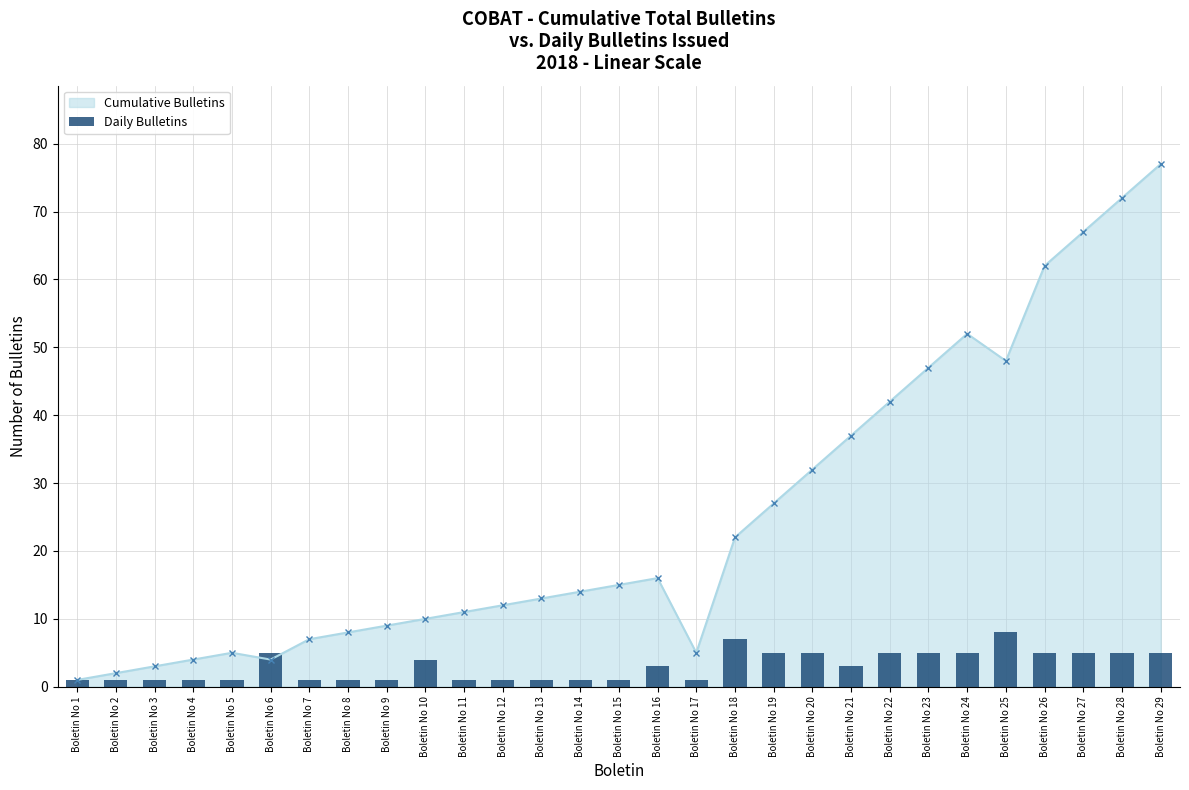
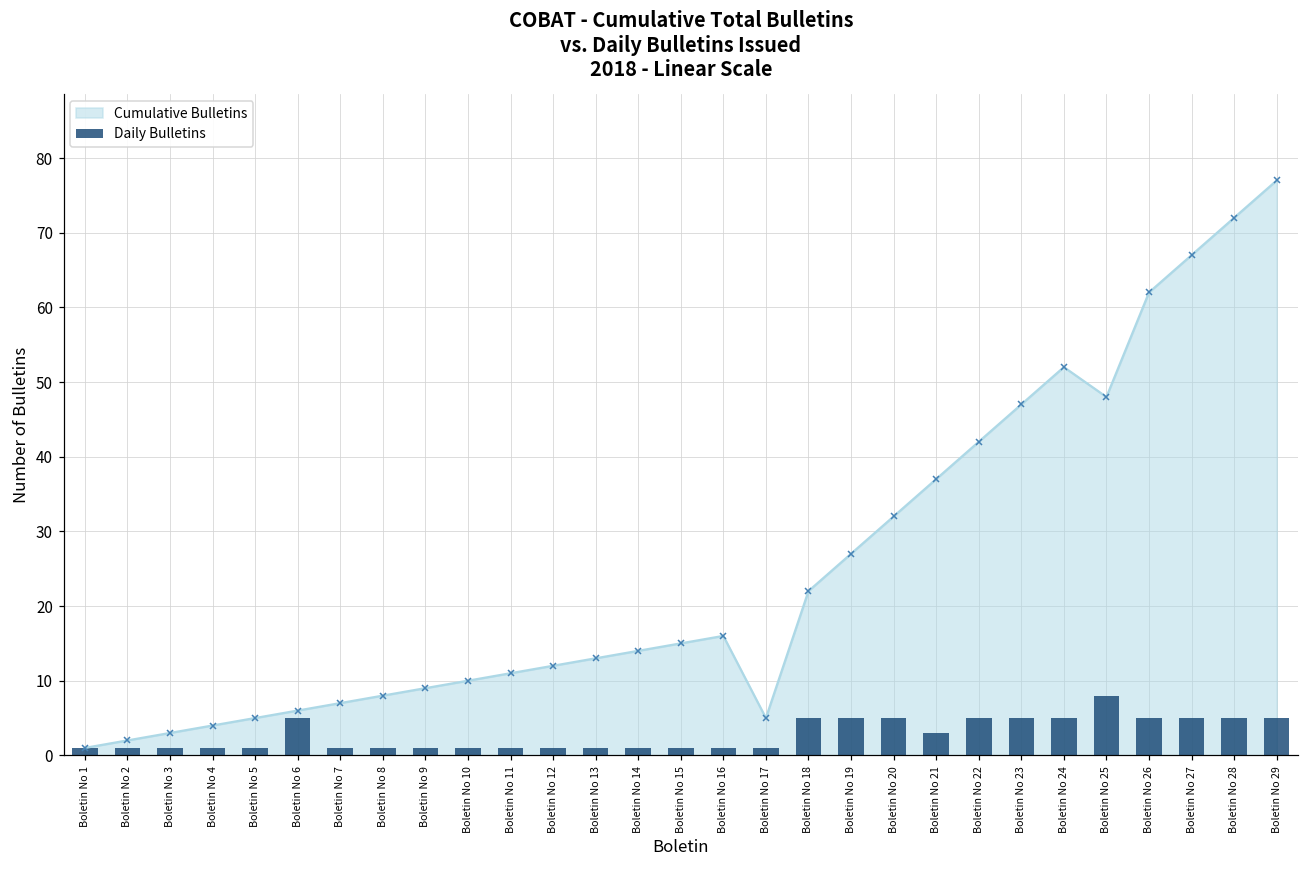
  {
    "Cumulative Bulletins": {
      "Boletin No 1": 1,
      "Boletin No 2": 2,
      "Boletin No 3": 3,
      "Boletin No 4": 4,
      "Boletin No 5": 5,
-     "Boletin No 6": 4,
+     "Boletin No 6": 6,
      "Boletin No 7": 7,
      "Boletin No 8": 8,
      "Boletin No 9": 9,
      "Boletin No 10": 10,
      "Boletin No 11": 11,
      "Boletin No 12": 12,
      "Boletin No 13": 13,
      "Boletin No 14": 14,
      "Boletin No 15": 15,
      "Boletin No 16": 16,
      "Boletin No 17": 5,
      "Boletin No 18": 22,
      "Boletin No 19": 27,
      "Boletin No 20": 32,
      "Boletin No 21": 37,
      "Boletin No 22": 42,
      "Boletin No 23": 47,
      "Boletin No 24": 52,
      "Boletin No 25": 48,
      "Boletin No 26": 62,
      "Boletin No 27": 67,
      "Boletin No 28": 72,
      "Boletin No 29": 77
    },
    "Daily Bulletins": {
      "Boletin No 1": 1,
      "Boletin No 2": 1,
      "Boletin No 3": 1,
      "Boletin No 4": 1,
      "Boletin No 5": 1,
      "Boletin No 6": 5,
      "Boletin No 7": 1,
      "Boletin No 8": 1,
      "Boletin No 9": 1,
-     "Boletin No 10": 4,
+     "Boletin No 10": 1,
      "Boletin No 11": 1,
      "Boletin No 12": 1,
      "Boletin No 13": 1,
      "Boletin No 14": 1,
      "Boletin No 15": 1,
-     "Boletin No 16": 3,
+     "Boletin No 16": 1,
      "Boletin No 17": 1,
-     "Boletin No 18": 7,
+     "Boletin No 18": 5,
      "Boletin No 19": 5,
      "Boletin No 20": 5,
      "Boletin No 21": 3,
      "Boletin No 22": 5,
      "Boletin No 23": 5,
      "Boletin No 24": 5,
      "Boletin No 25": 8,
      "Boletin No 26": 5,
      "Boletin No 27": 5,
      "Boletin No 28": 5,
      "Boletin No 29": 5
    }
  }
